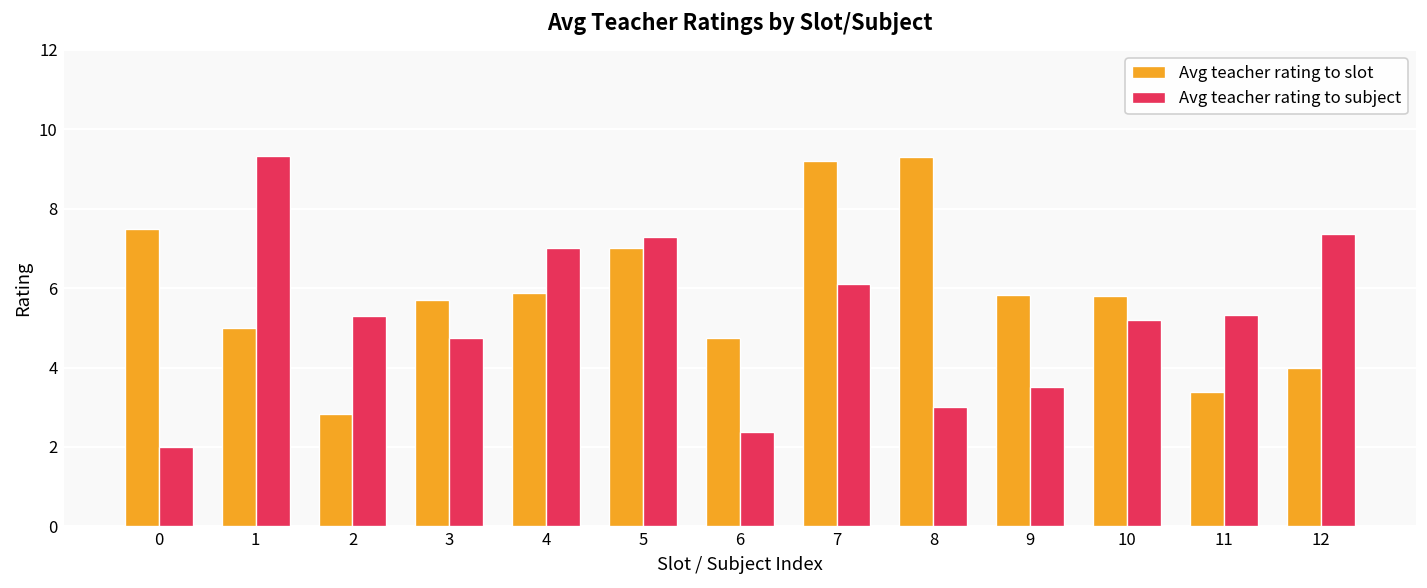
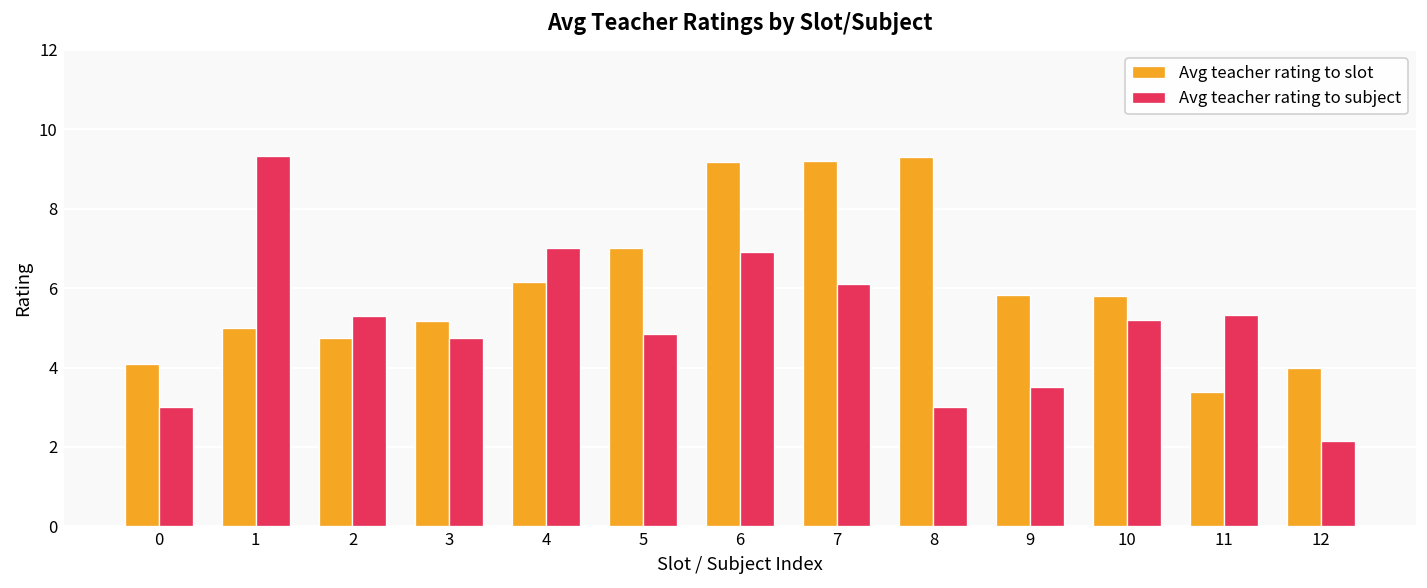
  {
    "Avg teacher rating to slot": {
-     "0": 7.5,
+     "0": 4.1,
      "1": 5.0,
-     "2": 2.8,
-     "3": 5.7,
-     "4": 5.9,
+     "2": 4.8,
+     "3": 5.2,
+     "4": 6.2,
      "5": 7.0,
-     "6": 4.8,
+     "6": 9.2,
      "7": 9.2,
      "8": 9.3,
      "9": 5.8,
      "10": 5.8,
      "11": 3.4,
      "12": 4.0
    },
    "Avg teacher rating to subject": {
-     "0": 2,
+     "0": 3,
      "1": 9.3,
      "2": 5.3,
      "3": 4.7,
      "4": 7.0,
-     "5": 7.3,
-     "6": 2.4,
+     "5": 4.8,
+     "6": 6.9,
      "7": 6.1,
      "8": 3.0,
      "9": 3.5,
      "10": 5.2,
      "11": 5.3,
-     "12": 7.4
+     "12": 2.2
    }
  }
